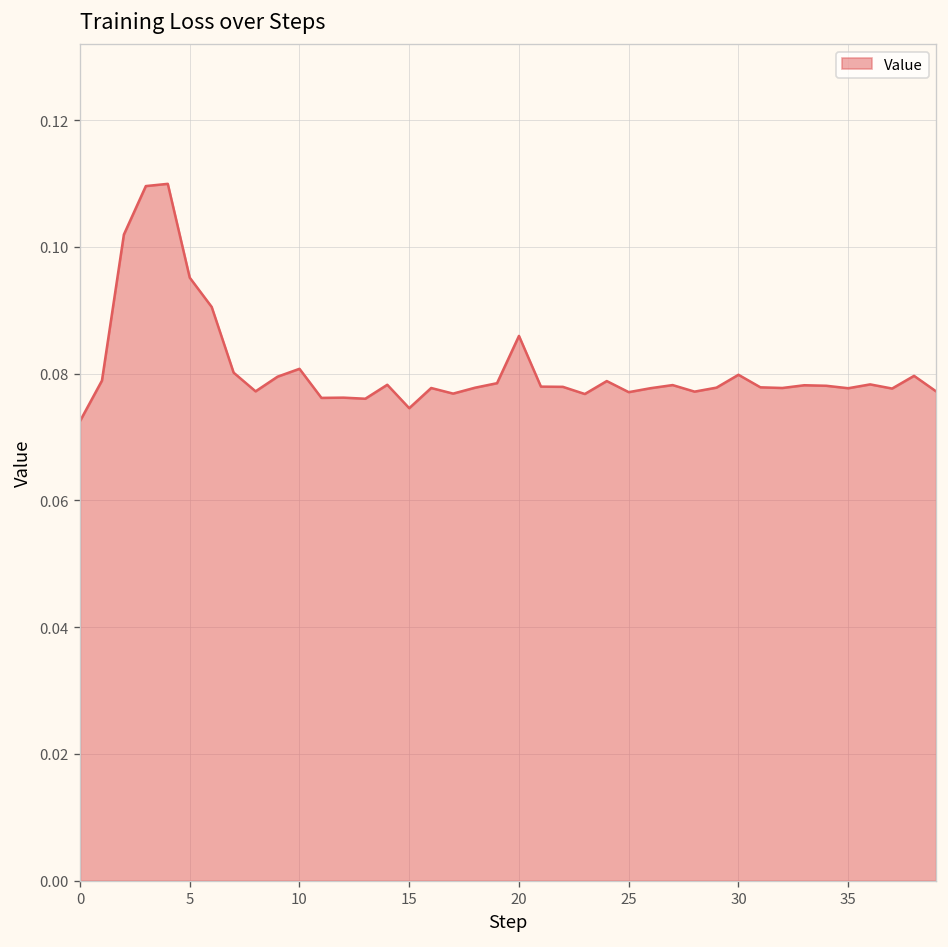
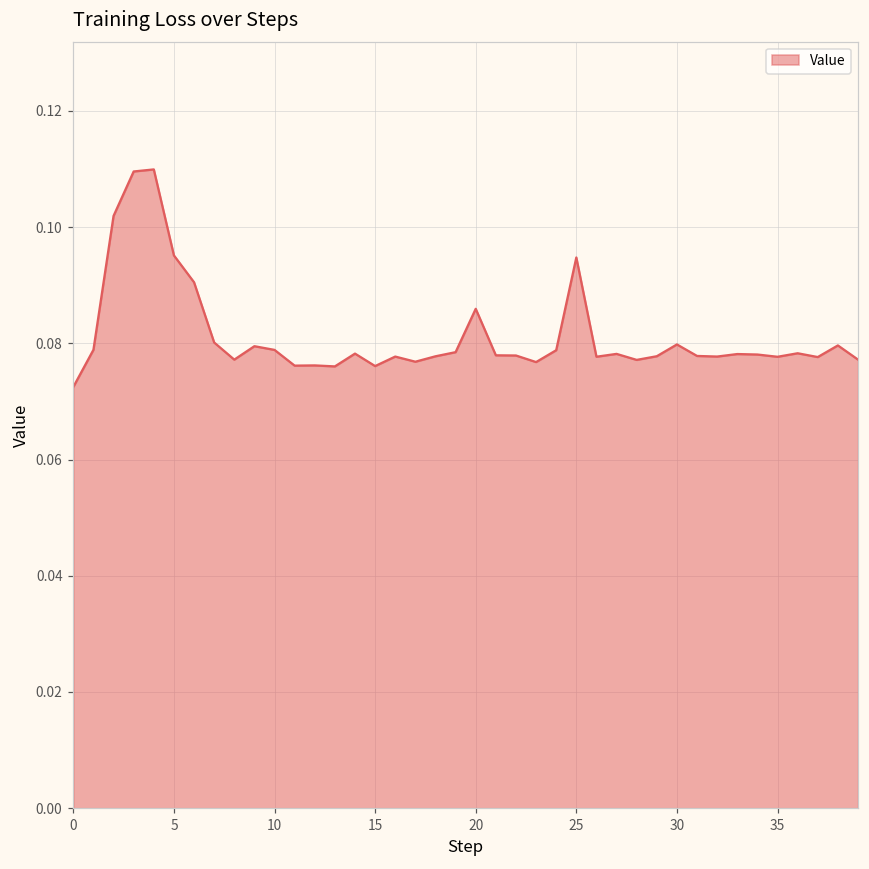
  {
    "0": 0.072,
    "5": 0.095,
-   "10": 0.081,
-   "15": 0.075,
+   "10": 0.079,
+   "15": 0.076,
    "20": 0.086,
-   "25": 0.077,
+   "25": 0.095,
    "30": 0.080,
    "35": 0.078
  }
